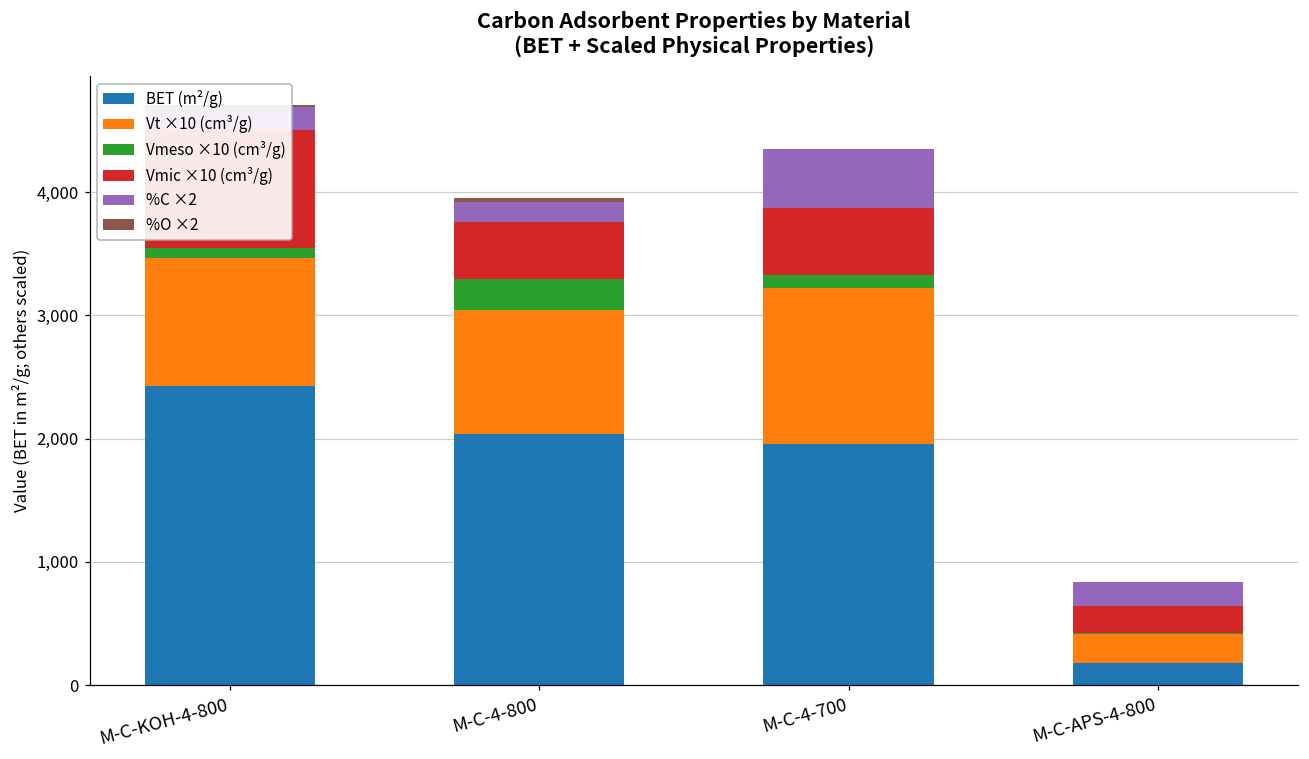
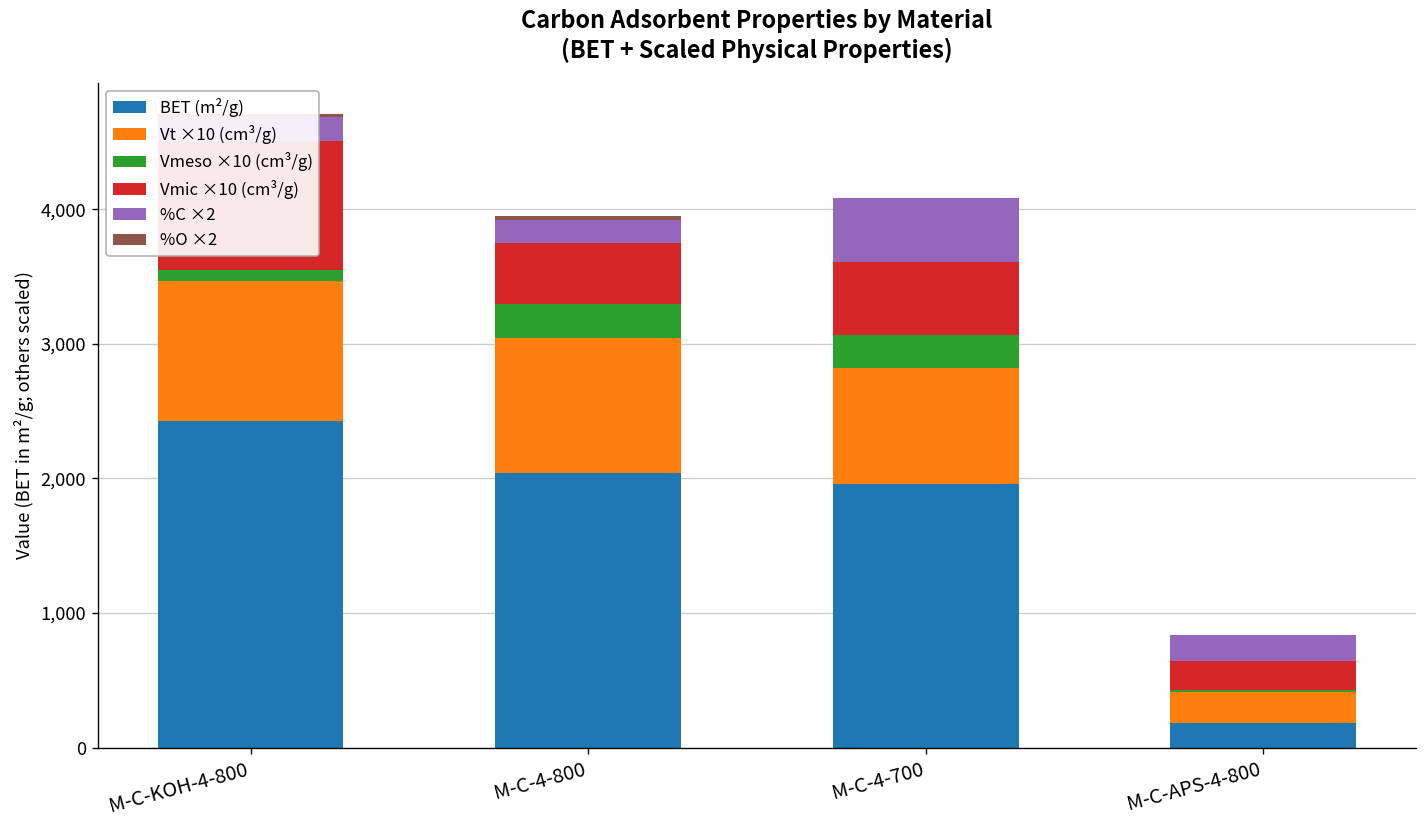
  {
    "BET (m²/g)": {
      "M-C-KOH-4-800": "2,430",
      "M-C-4-800": "2,040",
      "M-C-4-700": "1,960",
      "M-C-APS-4-800": "180"
    },
    "Vt ×10 (cm³/g)": {
      "M-C-KOH-4-800": "1,040",
      "M-C-4-800": "1,000",
-     "M-C-4-700": "1,260",
+     "M-C-4-700": "860",
      "M-C-APS-4-800": "230"
    },
    "Vmeso ×10 (cm³/g)": {
      "M-C-KOH-4-800": "80",
      "M-C-4-800": "250",
-     "M-C-4-700": "110"
+     "M-C-4-700": "250"
    },
    "Vmic ×10 (cm³/g)": {
      "M-C-4-800": "460",
      "M-C-4-700": "540",
      "M-C-APS-4-800": "220"
    },
    "%C ×2": {
      "M-C-4-800": "170",
      "M-C-4-700": "480",
      "M-C-APS-4-800": "200"
    },
    "%O ×2": {
      "M-C-4-800": "30",
      "M-C-4-700": "0",
      "M-C-APS-4-800": "0"
    }
  }
